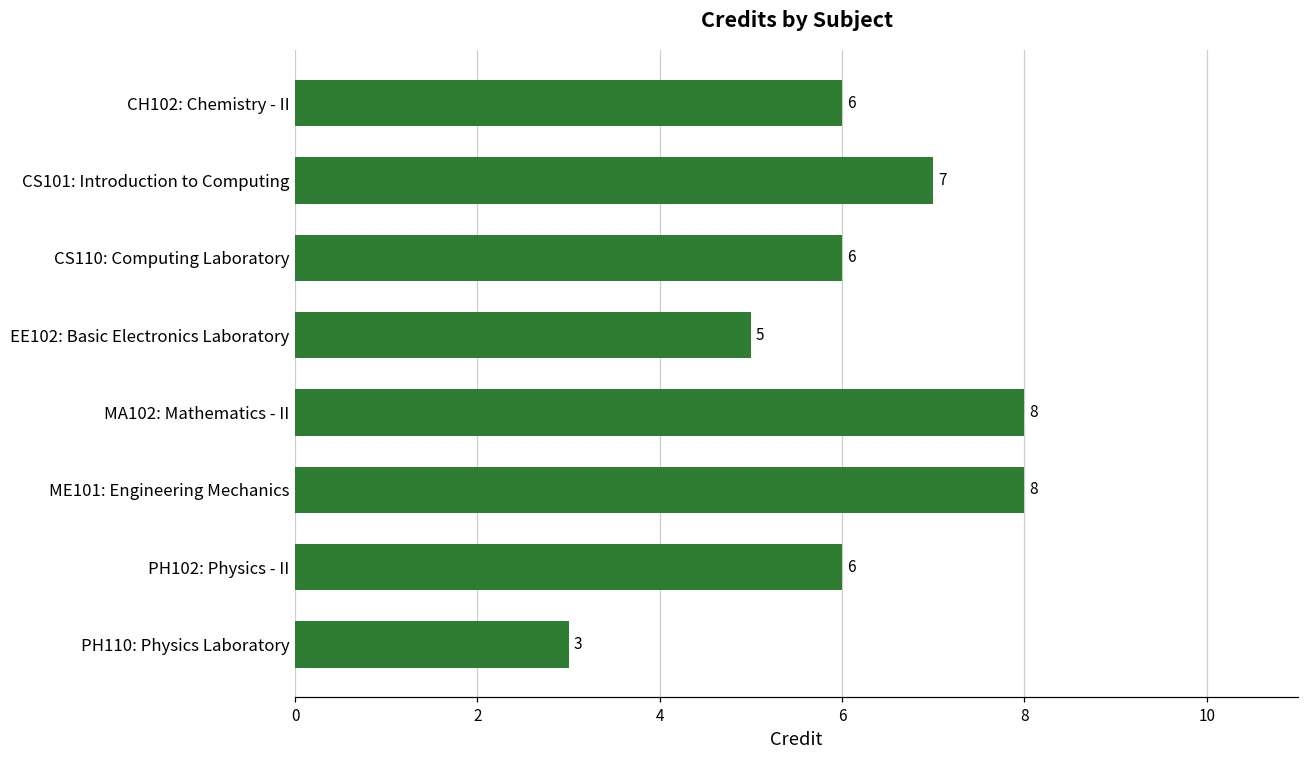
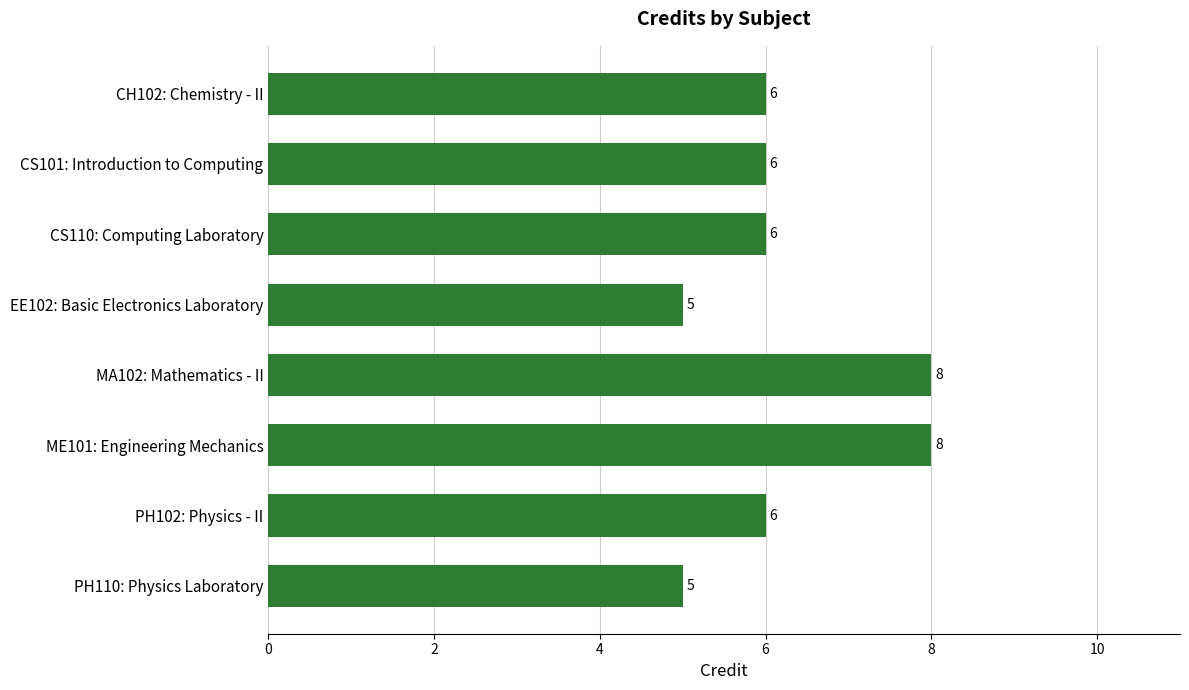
  {
    "CH102: Chemistry - II": 6,
-   "CS101: Introduction to Computing": 7,
+   "CS101: Introduction to Computing": 6,
    "CS110: Computing Laboratory": 6,
    "EE102: Basic Electronics Laboratory": 5,
    "MA102: Mathematics - II": 8,
    "ME101: Engineering Mechanics": 8,
    "PH102: Physics - II": 6,
-   "PH110: Physics Laboratory": 3
+   "PH110: Physics Laboratory": 5
  }
